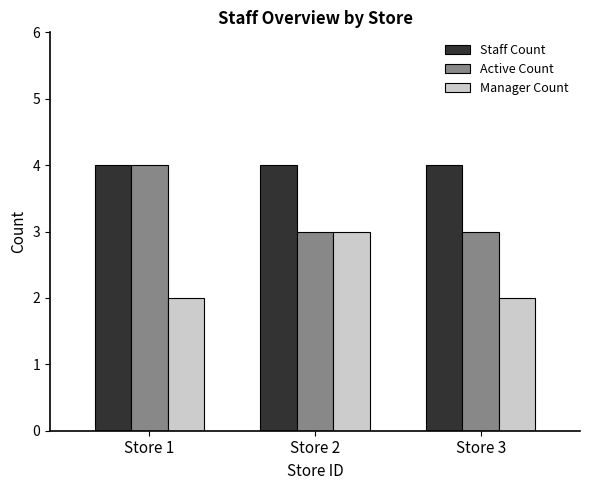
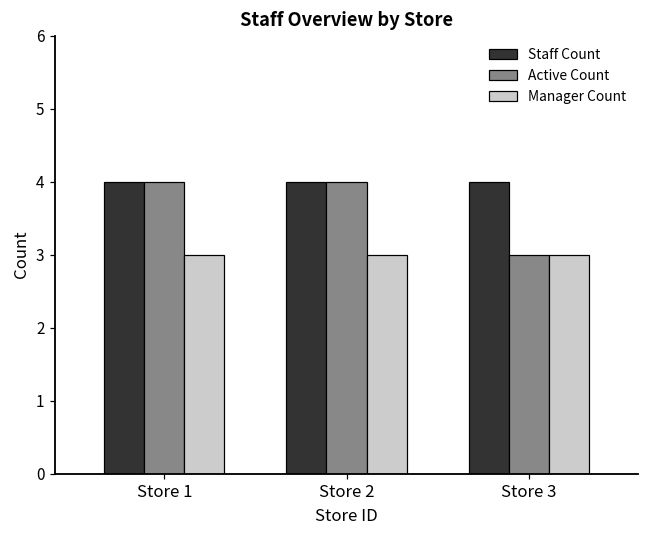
  {
    "Staff Count": {
      "Store 1": 4,
      "Store 2": 4,
      "Store 3": 4
    },
    "Active Count": {
      "Store 1": 4,
-     "Store 2": 3,
+     "Store 2": 4,
      "Store 3": 3
    },
    "Manager Count": {
-     "Store 1": 2,
+     "Store 1": 3,
      "Store 2": 3,
-     "Store 3": 2
+     "Store 3": 3
    }
  }
